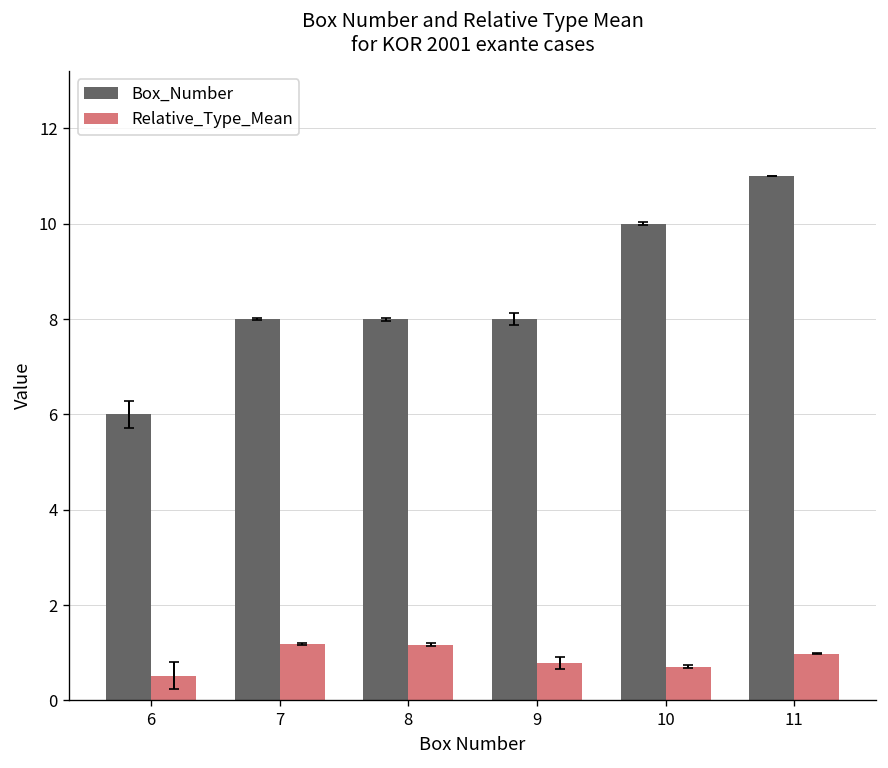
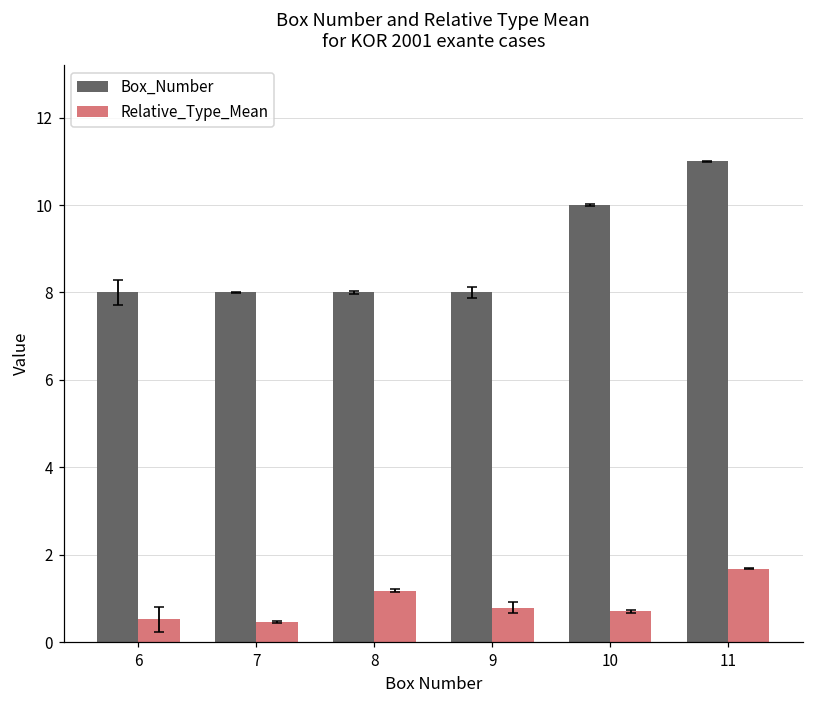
  {
    "Box_Number": {
-     "6": 6,
+     "6": 8,
      "7": 8,
      "8": 8,
      "9": 8,
      "10": 10,
      "11": 11
    },
    "Relative_Type_Mean": {
      "6": 0.5,
-     "7": 1.2,
+     "7": 0.5,
      "8": 1.2,
      "9": 0.8,
      "10": 0.7,
-     "11": 1.0
+     "11": 1.7
    }
  }
